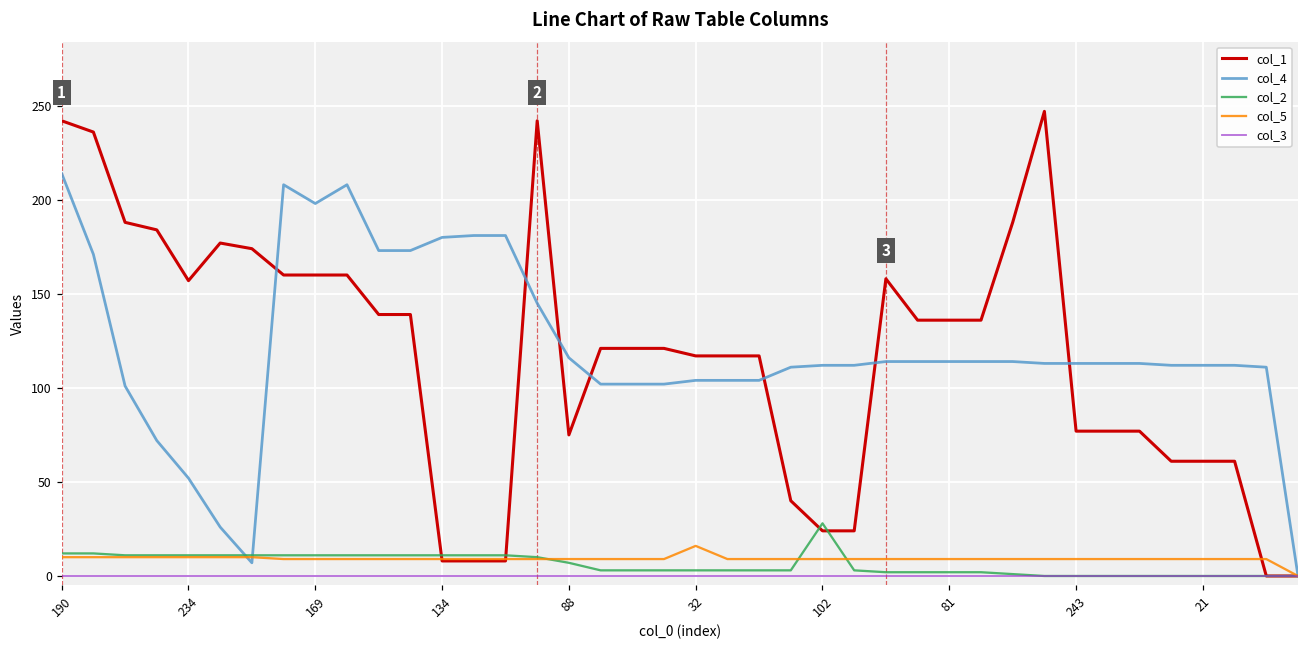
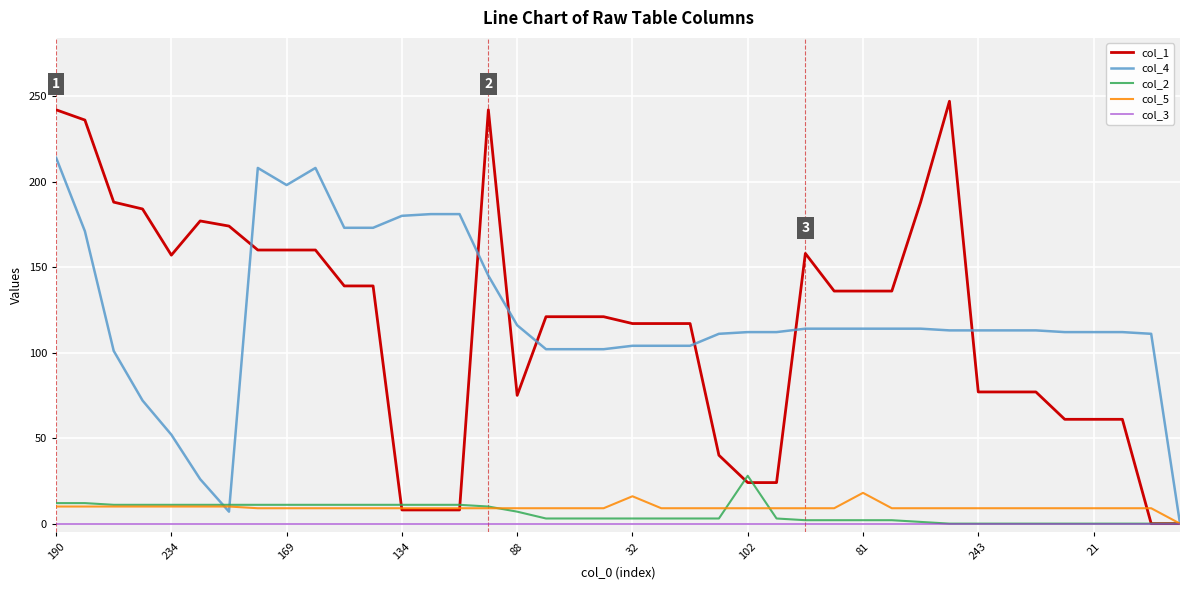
  {
    "col_1": {
      "234": 157,
      "169": 160,
      "88": 75,
      "32": 117,
      "102": 24,
      "81": 136,
      "243": 77
    },
    "col_4": {
      "190": 214,
      "234": 52,
      "169": 198,
      "134": 180,
      "88": 116,
      "32": 104,
      "102": 112,
      "81": 114,
      "243": 113
    },
    "col_2": {
      "190": 12,
      "169": 11,
      "134": 11,
      "88": 7,
      "32": 3,
      "102": 28,
      "81": 2
    },
    "col_5": {
      "190": 10,
      "169": 9,
      "88": 9,
      "32": 16,
      "102": 9,
-     "81": 9,
+     "81": 18,
      "243": 9
    },
    "col_3": {
      "190": 0,
      "234": 0,
      "169": 0,
      "134": 0,
      "88": 0,
      "32": 0,
      "102": 0,
      "81": 0
    }
  }
